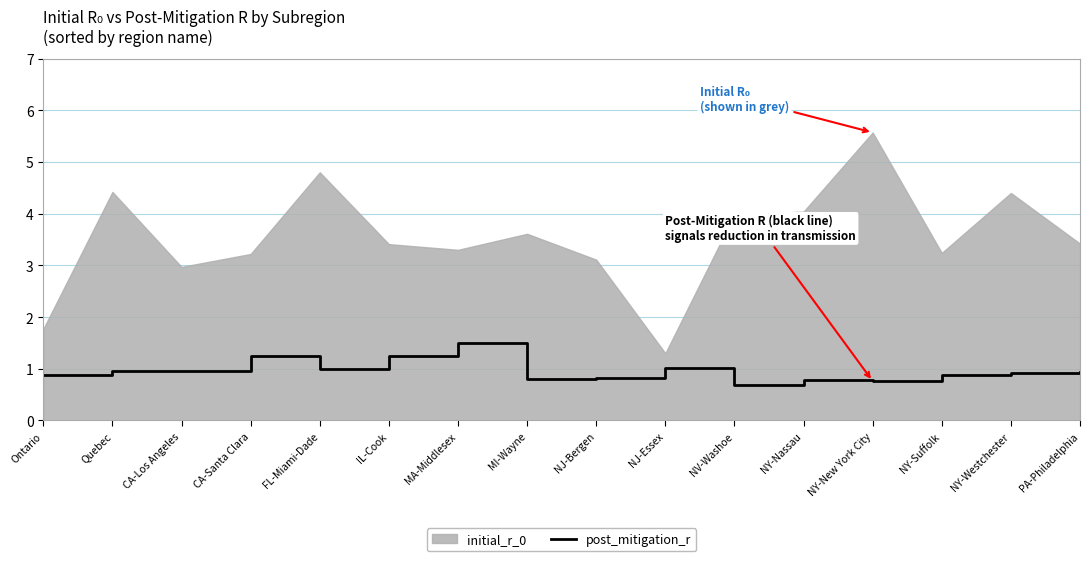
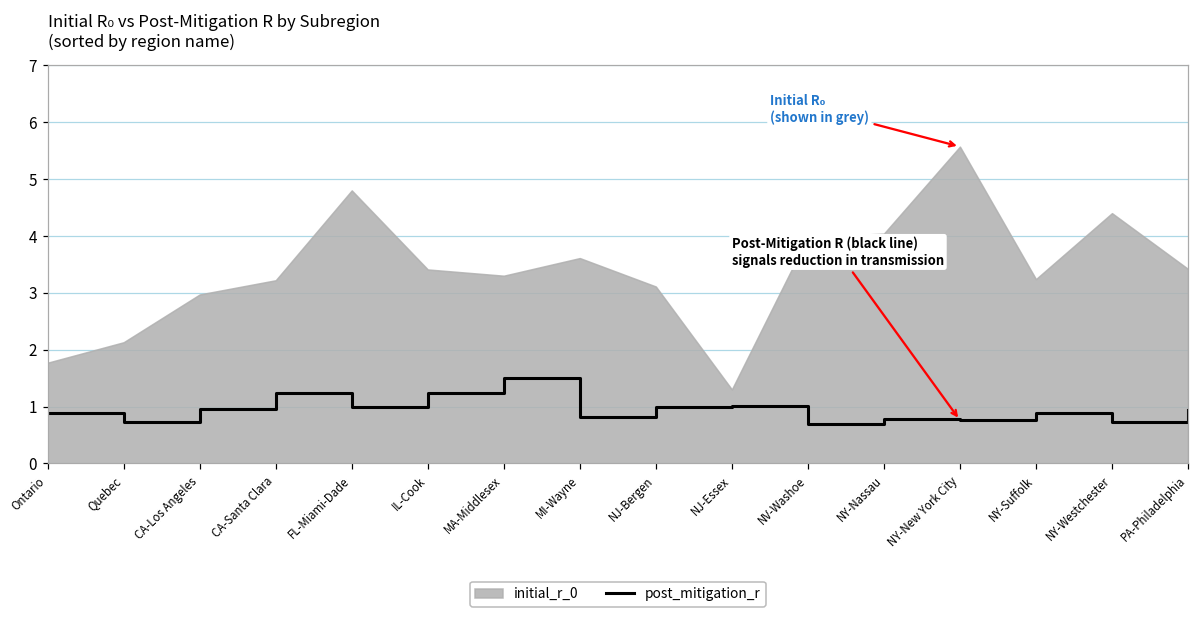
  {
    "post_mitigation_r": {
      "Ontario": 0.9,
-     "Quebec": 1.0,
+     "Quebec": 0.7,
      "CA-Los Angeles": 1.0,
      "CA-Santa Clara": 1.2,
      "FL-Miami-Dade": 1.0,
      "IL-Cook": 1.2,
      "MA-Middlesex": 1.5,
      "MI-Wayne": 0.8,
-     "NJ-Bergen": 0.8,
+     "NJ-Bergen": 1.0,
      "NJ-Essex": 1.0,
      "NV-Washoe": 0.7,
      "NY-Nassau": 0.8,
      "NY-New York City": 0.8,
      "NY-Suffolk": 0.9,
-     "NY-Westchester": 0.9,
+     "NY-Westchester": 0.7,
      "PA-Philadelphia": 0.9
    },
    "initial_r_0": {
      "Ontario": 1.8,
-     "Quebec": 4.4,
+     "Quebec": 2.1,
      "CA-Los Angeles": 3.0,
      "CA-Santa Clara": 3.2,
      "FL-Miami-Dade": 4.8,
      "IL-Cook": 3.4,
      "MA-Middlesex": 3.3,
      "MI-Wayne": 3.6,
      "NJ-Bergen": 3.1,
      "NJ-Essex": 1.3,
      "NY-Nassau": 4.0,
      "NY-New York City": 5.6,
      "NY-Suffolk": 3.2,
      "NY-Westchester": 4.4,
      "PA-Philadelphia": 3.4
    }
  }
